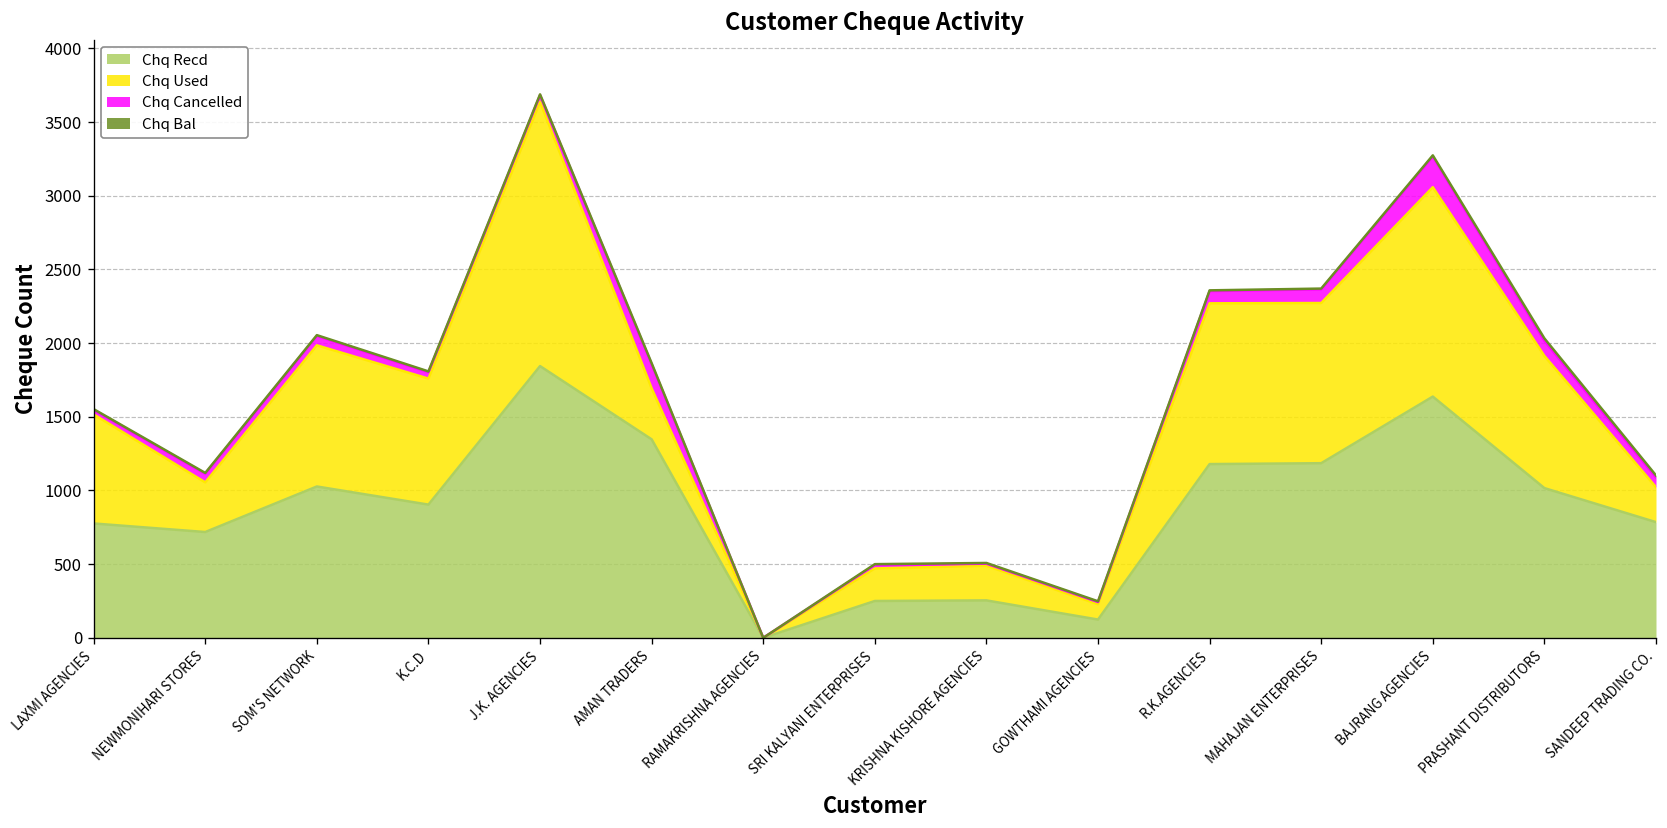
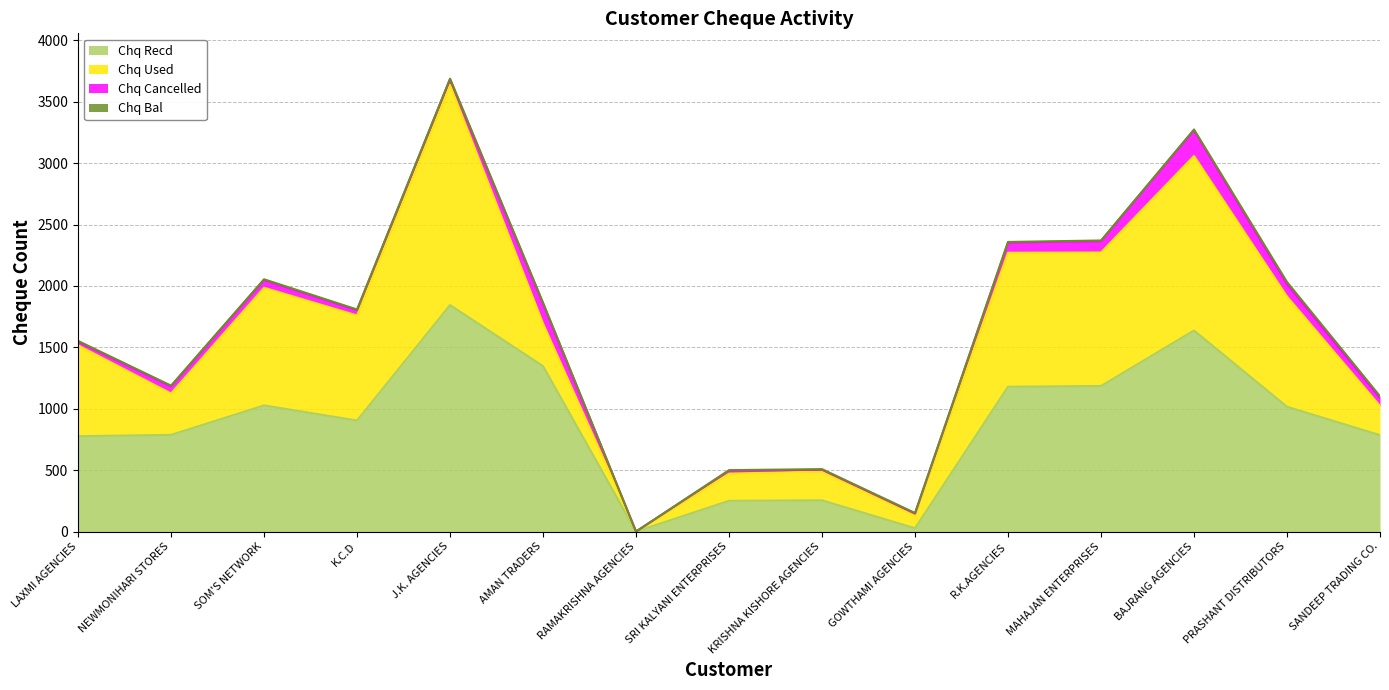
  {
    "Chq Recd": {
      "LAXMI AGENCIES": 780,
-     "NEWMONIHARI STORES": 720,
+     "NEWMONIHARI STORES": 790,
      "SOM'S NETWORK": 1030,
      "K.C.D": 900,
      "J.K. AGENCIES": 1840,
      "AMAN TRADERS": 1350,
      "SRI KALYANI ENTERPRISES": 250,
      "KRISHNA KISHORE AGENCIES": 250,
-     "GOWTHAMI AGENCIES": 120,
+     "GOWTHAMI AGENCIES": 30,
      "R.K.AGENCIES": 1180,
      "MAHAJAN ENTERPRISES": 1190,
      "BAJRANG AGENCIES": 1640,
      "PRASHANT DISTRIBUTORS": 1020,
      "SANDEEP TRADING CO.": 790
    },
    "Chq Used": {
      "LAXMI AGENCIES": 740,
      "NEWMONIHARI STORES": 340,
      "SOM'S NETWORK": 960,
      "K.C.D": 860,
      "J.K. AGENCIES": 1790,
      "AMAN TRADERS": 350,
      "SRI KALYANI ENTERPRISES": 220,
      "R.K.AGENCIES": 1090,
      "MAHAJAN ENTERPRISES": 1090,
      "BAJRANG AGENCIES": 1420,
      "PRASHANT DISTRIBUTORS": 900,
      "SANDEEP TRADING CO.": 240
    }
  }
